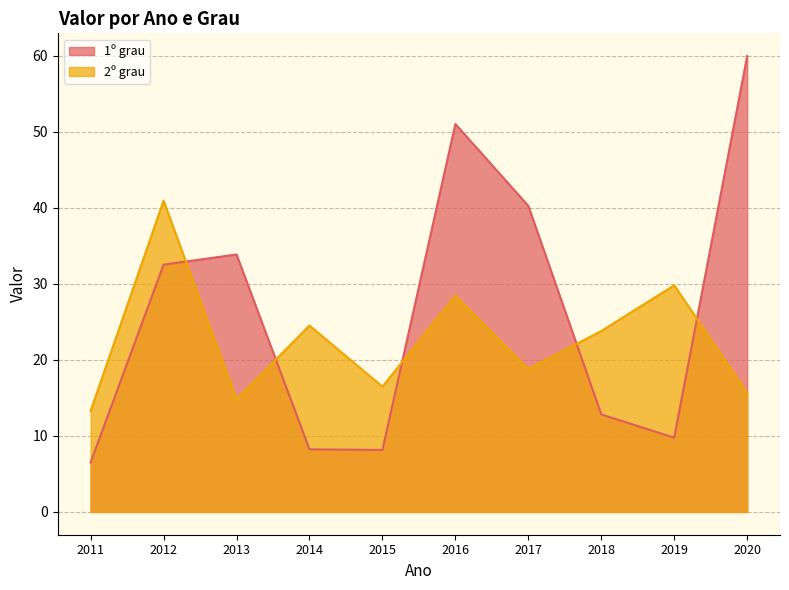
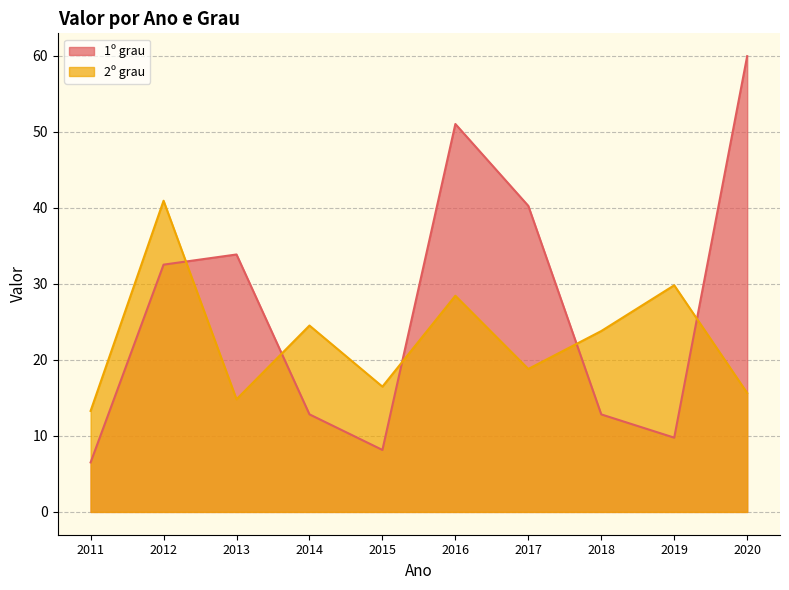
  {
    "1º grau": {
      "2011": 7,
      "2012": 33,
      "2013": 34,
-     "2014": 8,
+     "2014": 13,
      "2015": 8,
      "2016": 51,
      "2017": 40,
      "2018": 13,
      "2019": 10,
      "2020": 60
    },
    "2º grau": {
      "2011": 13,
      "2012": 41,
      "2013": 15,
      "2014": 25,
      "2015": 16,
      "2016": 28,
      "2017": 19,
      "2018": 24,
      "2019": 30,
      "2020": 16
    }
  }
